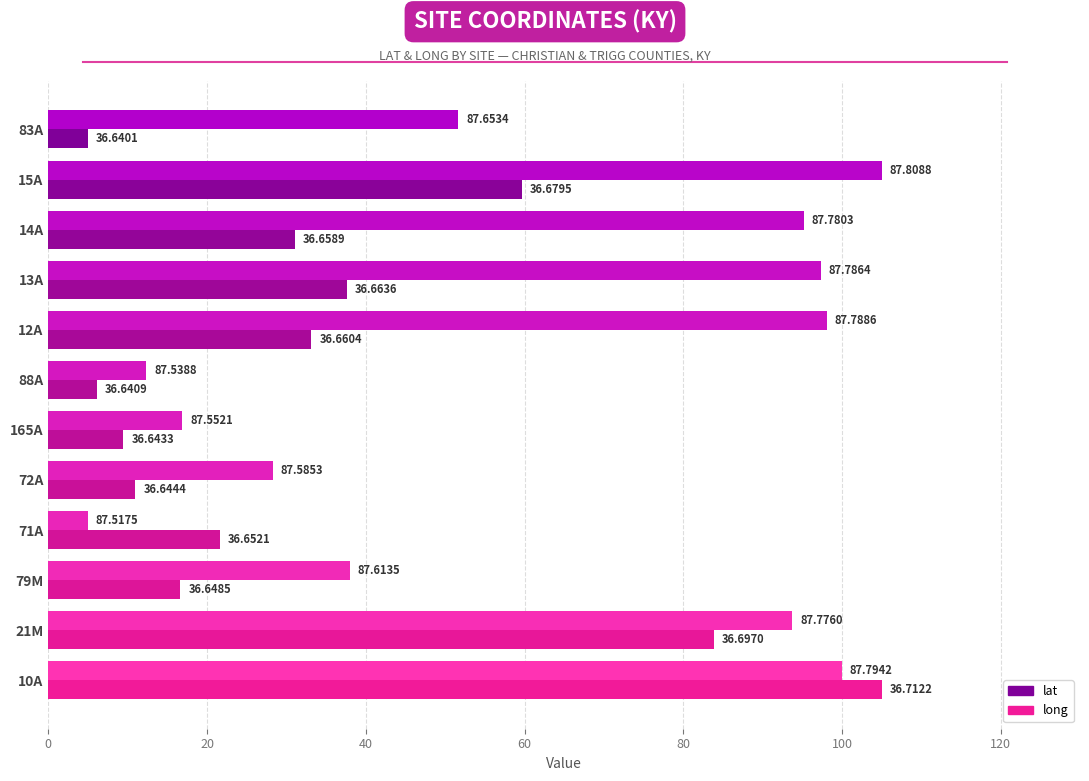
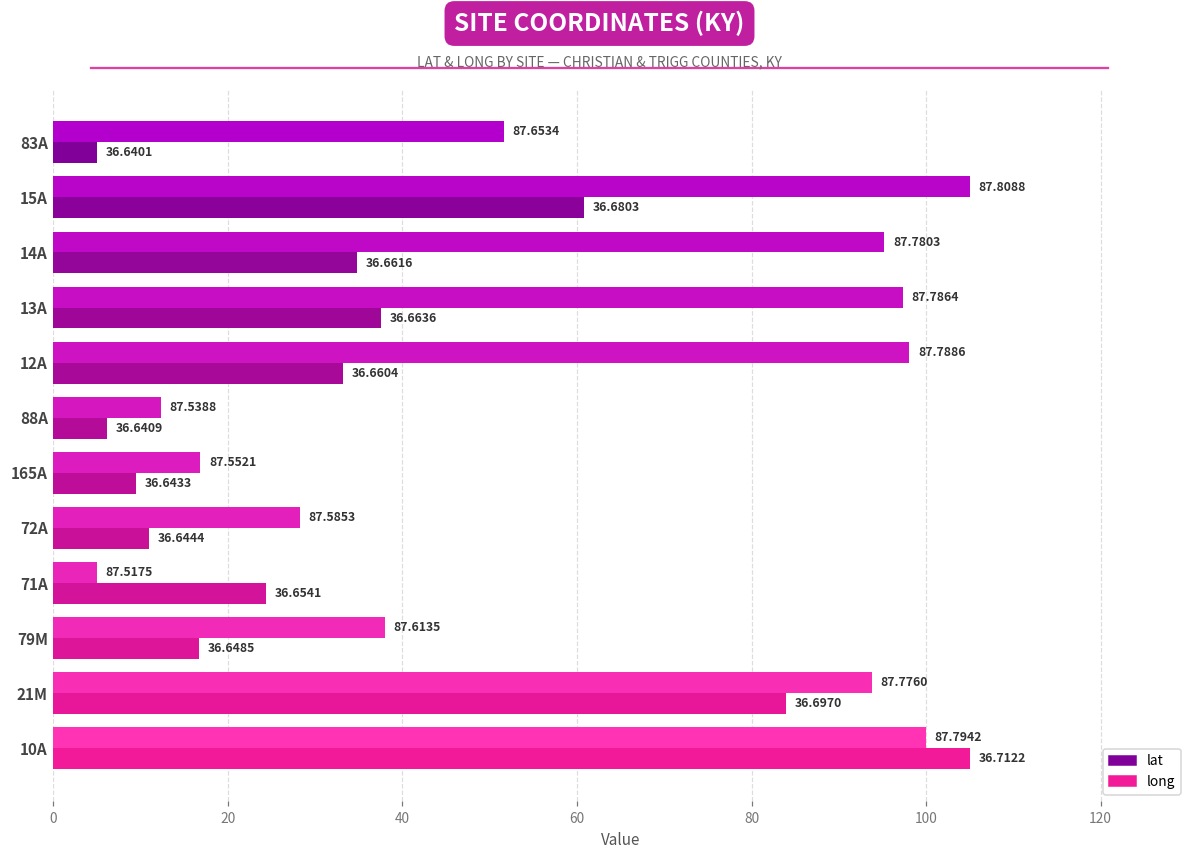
  {
    "lat": {
-     "15A": 36.6795,
-     "14A": 36.6589,
-     "71A": 36.6521
+     "15A": 36.6803,
+     "14A": 36.6616,
+     "71A": 36.6541
    }
  }
